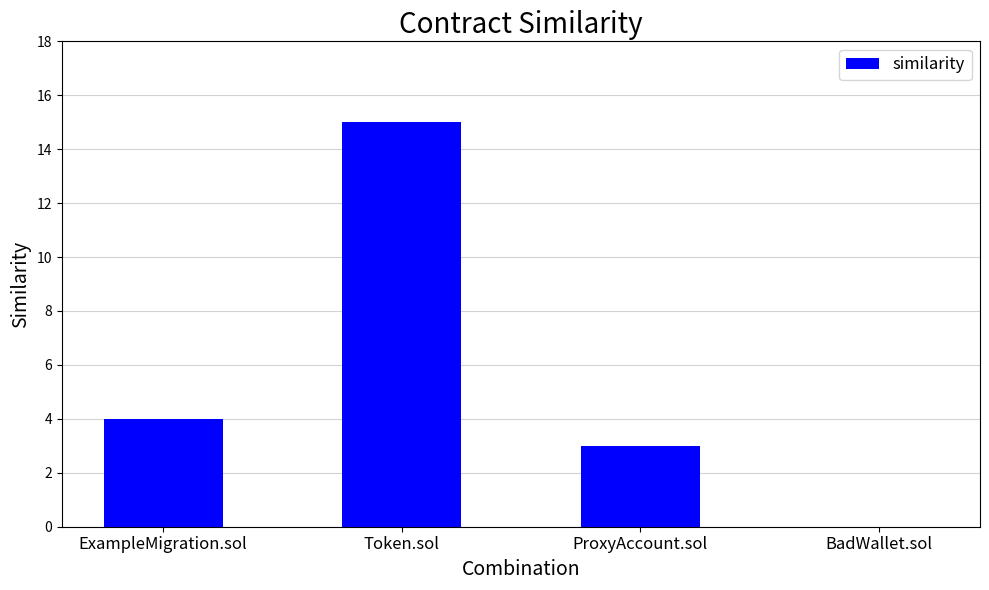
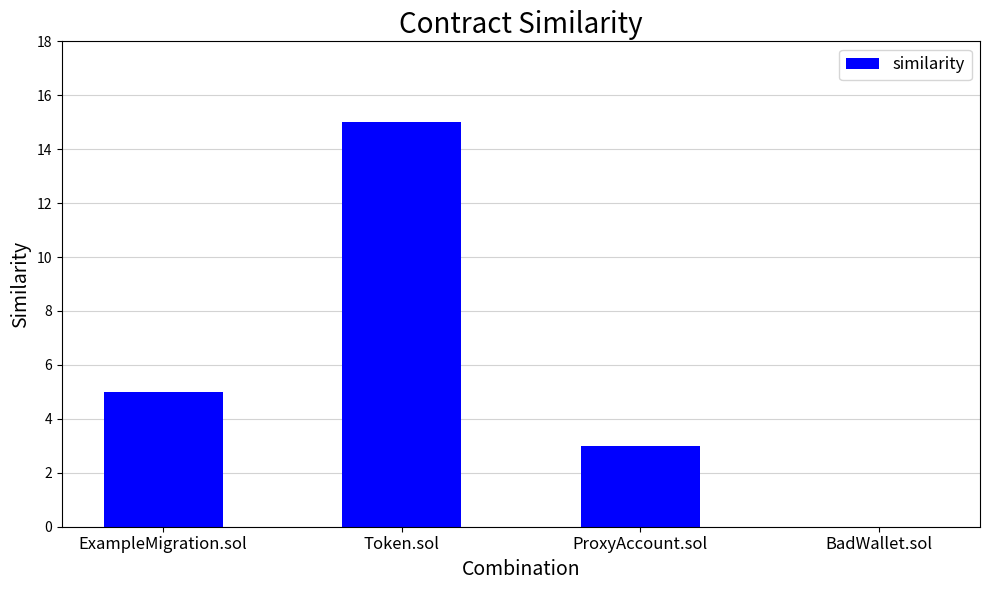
  {
-   "ExampleMigration.sol": 4,
+   "ExampleMigration.sol": 5,
    "Token.sol": 15,
    "ProxyAccount.sol": 3,
    "BadWallet.sol": 0
  }
